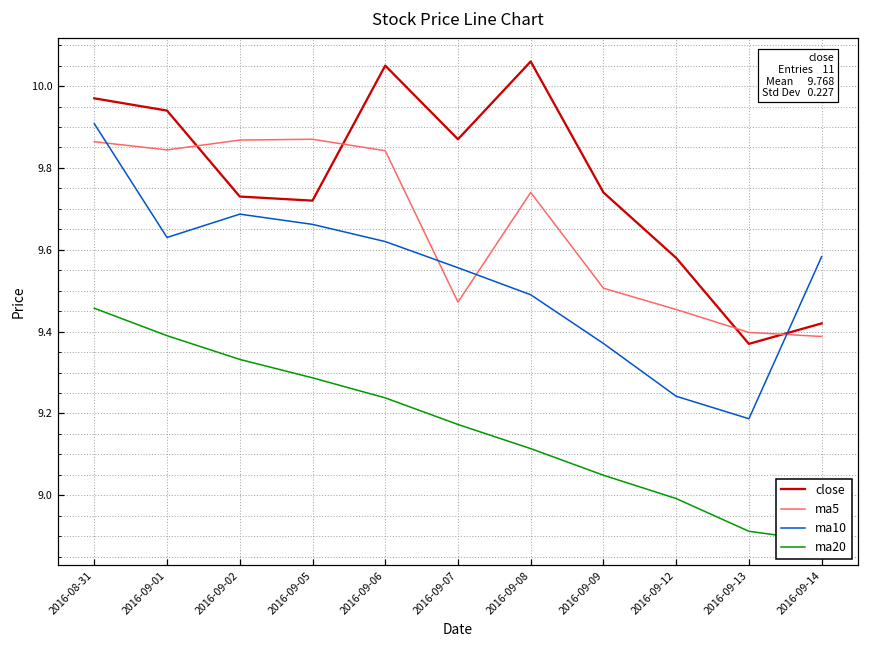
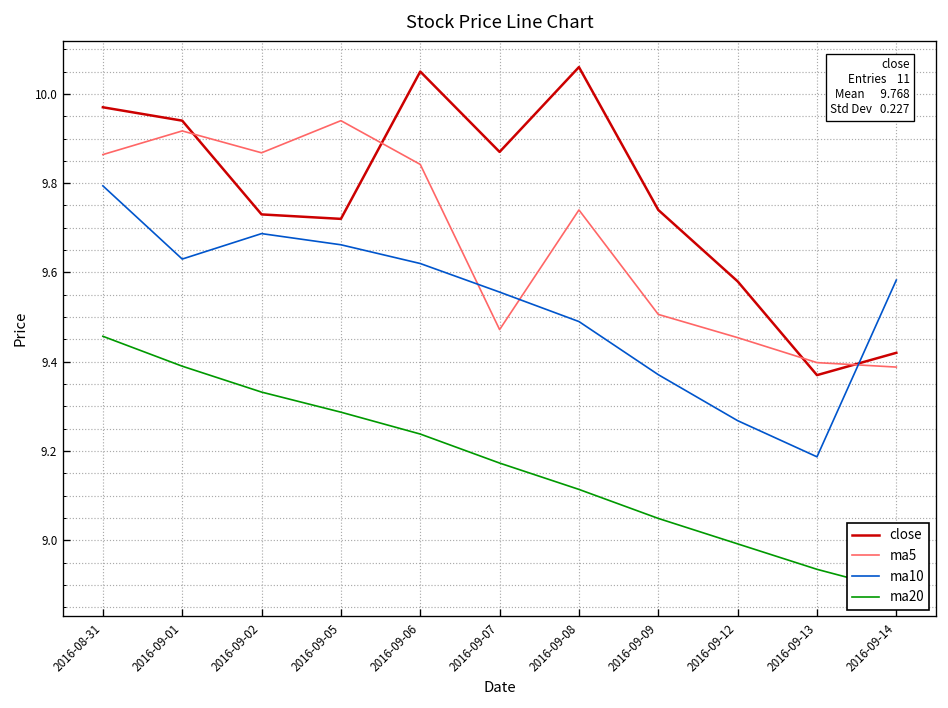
  {
    "close": {
      "2016-08-31": 9.97,
      "2016-09-01": 9.94,
      "2016-09-02": 9.73,
      "2016-09-05": 9.72,
      "2016-09-06": 10.05,
      "2016-09-07": 9.87,
      "2016-09-08": 10.06,
      "2016-09-09": 9.74,
      "2016-09-12": 9.58,
      "2016-09-13": 9.37,
      "2016-09-14": 9.42
    },
    "ma5": {
      "2016-08-31": 9.86,
-     "2016-09-01": 9.84,
+     "2016-09-01": 9.92,
      "2016-09-02": 9.87,
-     "2016-09-05": 9.87,
+     "2016-09-05": 9.94,
      "2016-09-06": 9.84,
      "2016-09-07": 9.47,
      "2016-09-08": 9.74,
      "2016-09-09": 9.51,
      "2016-09-12": 9.45,
      "2016-09-13": 9.40,
      "2016-09-14": 9.39
    },
    "ma10": {
-     "2016-08-31": 9.91,
+     "2016-08-31": 9.79,
      "2016-09-01": 9.63,
      "2016-09-02": 9.69,
      "2016-09-05": 9.66,
      "2016-09-06": 9.62,
      "2016-09-07": 9.56,
      "2016-09-08": 9.49,
      "2016-09-09": 9.37,
-     "2016-09-12": 9.24,
+     "2016-09-12": 9.27,
      "2016-09-13": 9.19,
      "2016-09-14": 9.58
    },
    "ma20": {
      "2016-08-31": 9.46,
      "2016-09-01": 9.39,
      "2016-09-02": 9.33,
      "2016-09-05": 9.29,
      "2016-09-06": 9.24,
      "2016-09-07": 9.17,
      "2016-09-08": 9.11,
      "2016-09-09": 9.05,
      "2016-09-12": 8.99,
-     "2016-09-13": 8.91
+     "2016-09-13": 8.94
    }
  }
